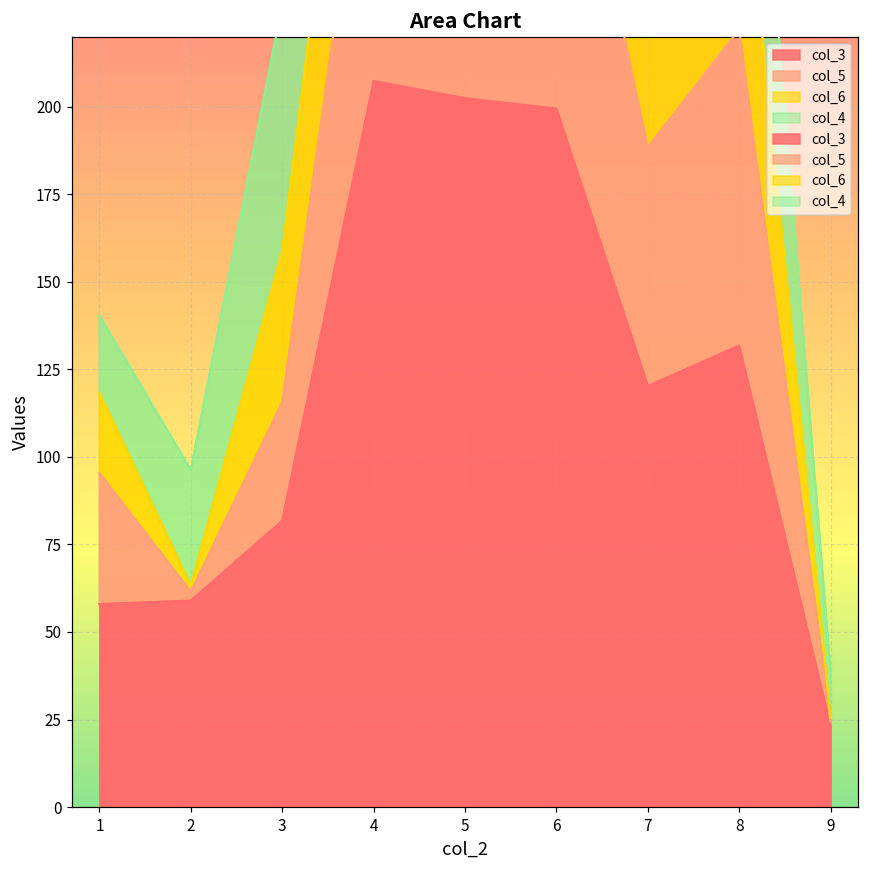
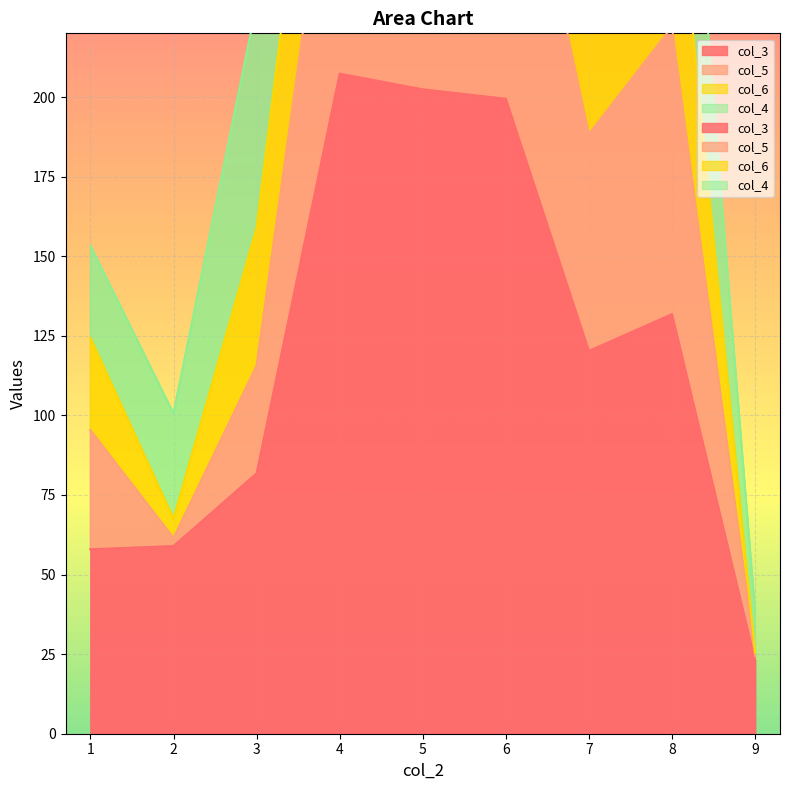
  {
    "col_6": {
-     "1": 23,
-     "2": 2,
+     "1": 29,
+     "2": 6,
      "3": 43,
      "9": 1
    },
    "col_4": {
-     "1": 22,
+     "1": 29,
      "2": 33,
      "9": 13
    }
  }
